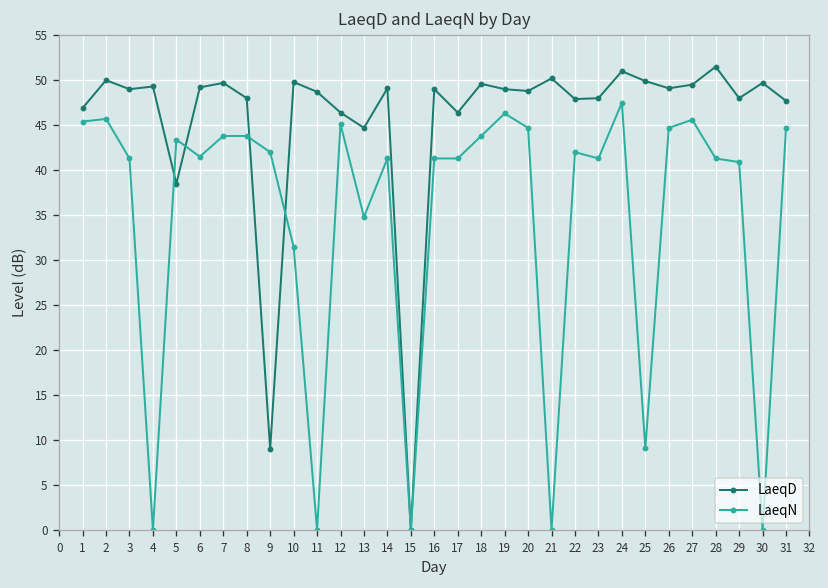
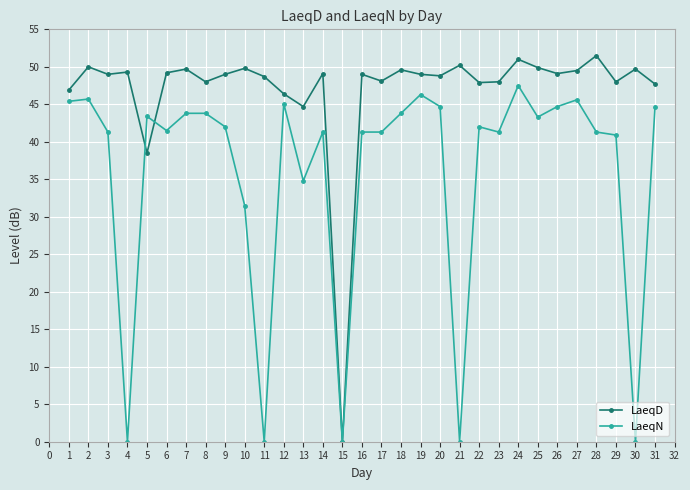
  {
    "LaeqD": {
      "1": 47,
      "2": 50,
      "3": 49,
      "4": 49,
      "5": 39,
      "6": 49,
      "7": 50,
      "8": 48,
-     "9": 9,
+     "9": 49,
      "10": 50,
      "11": 49,
      "12": 46,
      "13": 45,
      "14": 49,
      "16": 49,
-     "17": 46,
+     "17": 48,
      "18": 50,
      "19": 49,
      "20": 49,
      "21": 50,
      "22": 48,
      "23": 48,
      "24": 51,
      "25": 50,
      "26": 49,
      "27": 50,
      "28": 52,
      "29": 48,
      "30": 50,
      "31": 48
    },
    "LaeqN": {
      "1": 45,
      "2": 46,
      "3": 41,
      "4": 0,
      "5": 43,
      "6": 42,
      "7": 44,
      "8": 44,
      "9": 42,
      "10": 32,
      "11": 0,
      "12": 45,
      "13": 35,
      "14": 41,
      "16": 41,
      "17": 41,
      "18": 44,
      "19": 46,
      "20": 45,
      "21": 0,
      "22": 42,
      "23": 41,
      "24": 48,
-     "25": 9,
+     "25": 43,
      "26": 45,
      "27": 46,
      "28": 41,
      "29": 41,
      "30": 0,
      "31": 45
    }
  }
